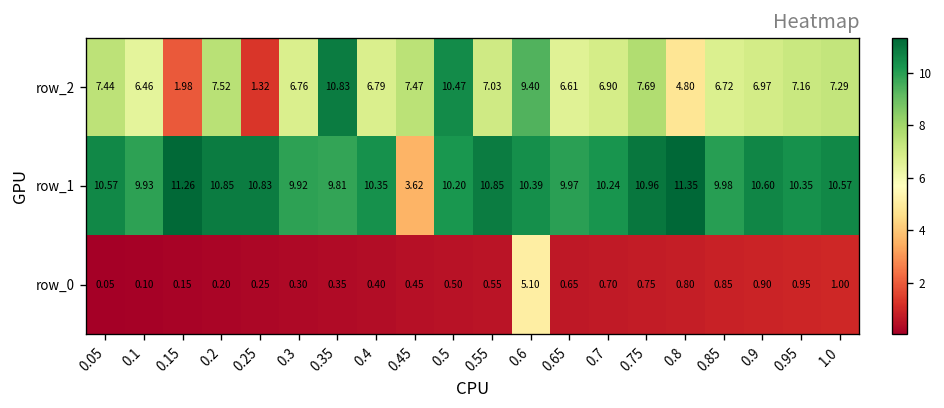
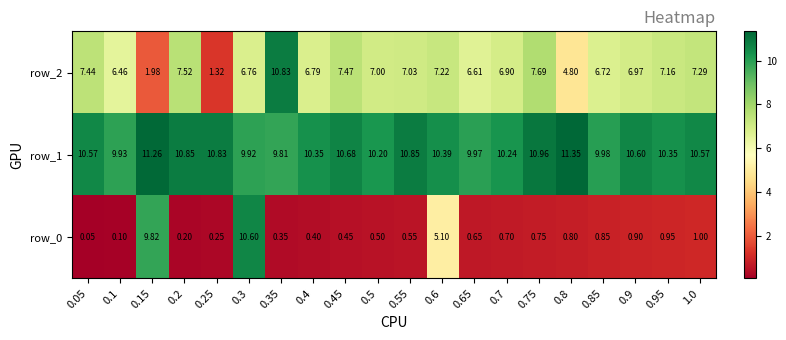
  {
    "row_2": {
      "0.05": 7.44,
      "0.1": 6.46,
      "0.15": 1.98,
      "0.2": 7.52,
      "0.25": 1.32,
      "0.3": 6.76,
      "0.35": 10.83,
      "0.4": 6.79,
      "0.45": 7.47,
-     "0.5": 10.47,
+     "0.5": 7.00,
      "0.55": 7.03,
-     "0.6": 9.40,
+     "0.6": 7.22,
      "0.65": 6.61,
      "0.7": 6.90,
      "0.75": 7.69,
      "0.8": 4.80,
      "0.85": 6.72,
      "0.9": 6.97,
      "0.95": 7.16,
      "1.0": 7.29
    },
    "row_1": {
      "0.05": 10.57,
      "0.1": 9.93,
      "0.15": 11.26,
      "0.2": 10.85,
      "0.25": 10.83,
      "0.3": 9.92,
      "0.35": 9.81,
      "0.4": 10.35,
-     "0.45": 3.62,
+     "0.45": 10.68,
      "0.5": 10.20,
      "0.55": 10.85,
      "0.6": 10.39,
      "0.65": 9.97,
      "0.7": 10.24,
      "0.75": 10.96,
      "0.8": 11.35,
      "0.85": 9.98,
      "0.9": 10.60,
      "0.95": 10.35,
      "1.0": 10.57
    },
    "row_0": {
      "0.05": 0.05,
      "0.1": 0.10,
-     "0.15": 0.15,
+     "0.15": 9.82,
      "0.2": 0.20,
      "0.25": 0.25,
-     "0.3": 0.30,
+     "0.3": 10.60,
      "0.35": 0.35,
      "0.4": 0.40,
      "0.45": 0.45,
      "0.5": 0.50,
      "0.55": 0.55,
      "0.6": 5.10,
      "0.65": 0.65,
      "0.7": 0.70,
      "0.75": 0.75,
      "0.8": 0.80,
      "0.85": 0.85,
      "0.9": 0.90,
      "0.95": 0.95,
      "1.0": 1.00
    }
  }
